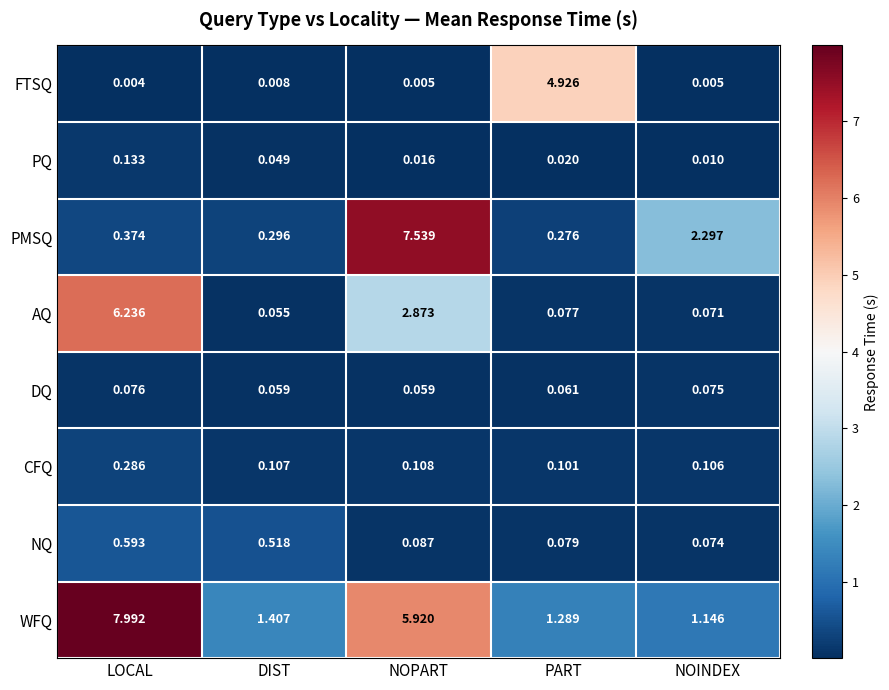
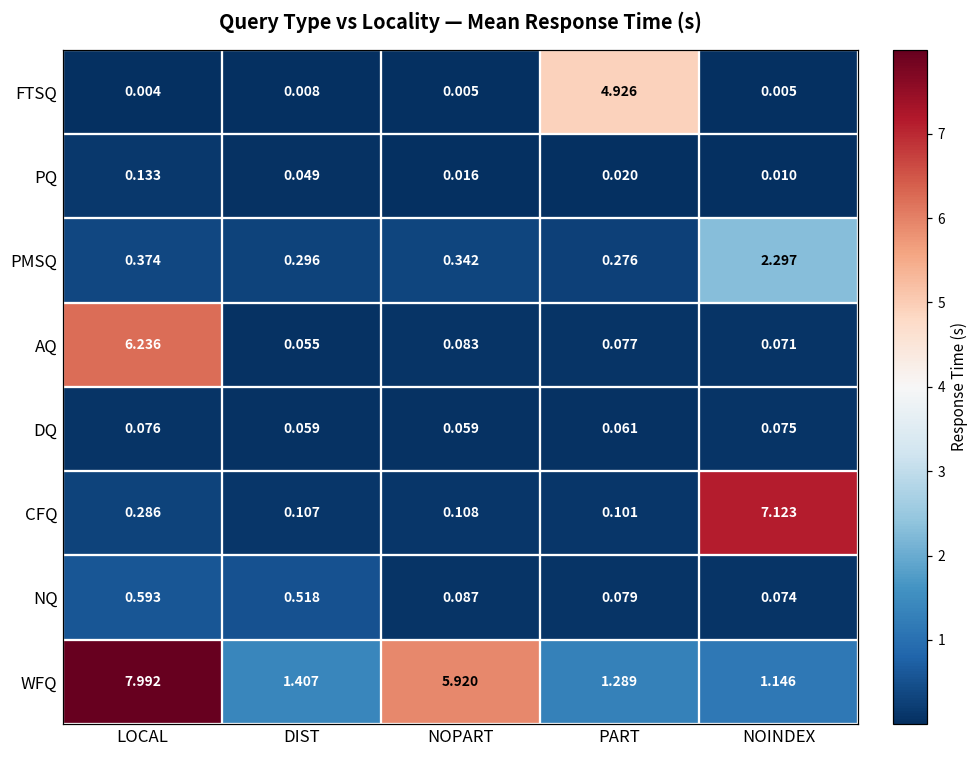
  {
    "FTSQ": {
      "LOCAL": 0.004,
      "DIST": 0.008,
      "NOPART": 0.005,
      "PART": 4.926,
      "NOINDEX": 0.005
    },
    "PQ": {
      "LOCAL": 0.133,
      "DIST": 0.049,
      "NOPART": 0.016,
      "PART": 0.020,
      "NOINDEX": 0.010
    },
    "PMSQ": {
      "LOCAL": 0.374,
      "DIST": 0.296,
-     "NOPART": 7.539,
+     "NOPART": 0.342,
      "PART": 0.276,
      "NOINDEX": 2.297
    },
    "AQ": {
      "LOCAL": 6.236,
      "DIST": 0.055,
-     "NOPART": 2.873,
+     "NOPART": 0.083,
      "PART": 0.077,
      "NOINDEX": 0.071
    },
    "DQ": {
      "LOCAL": 0.076,
      "DIST": 0.059,
      "NOPART": 0.059,
      "PART": 0.061,
      "NOINDEX": 0.075
    },
    "CFQ": {
      "LOCAL": 0.286,
      "DIST": 0.107,
      "NOPART": 0.108,
      "PART": 0.101,
-     "NOINDEX": 0.106
+     "NOINDEX": 7.123
    },
    "NQ": {
      "LOCAL": 0.593,
      "DIST": 0.518,
      "NOPART": 0.087,
      "PART": 0.079,
      "NOINDEX": 0.074
    },
    "WFQ": {
      "LOCAL": 7.992,
      "DIST": 1.407,
      "NOPART": 5.920,
      "PART": 1.289,
      "NOINDEX": 1.146
    }
  }
